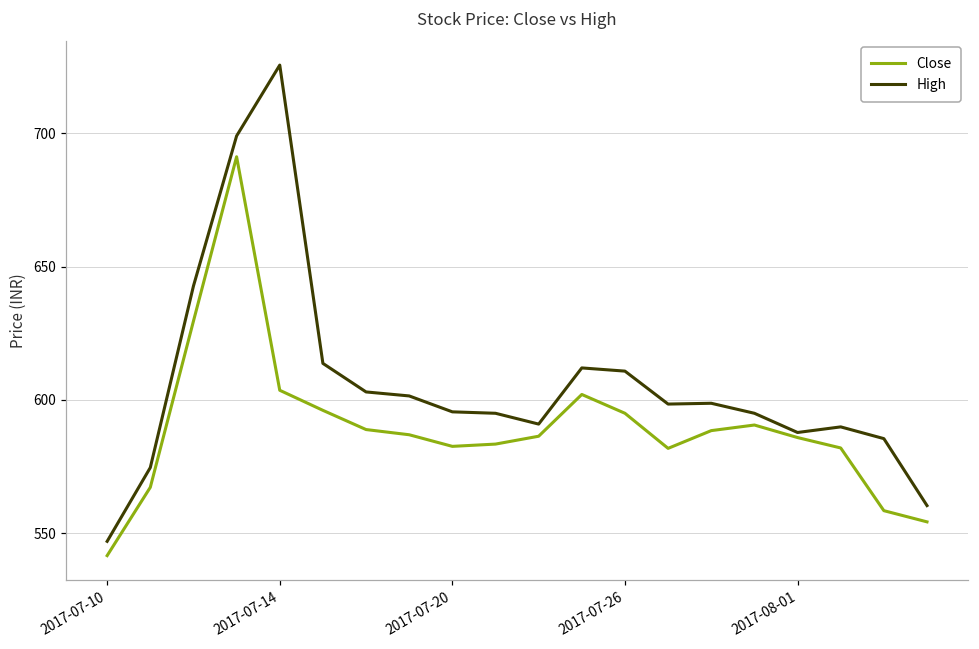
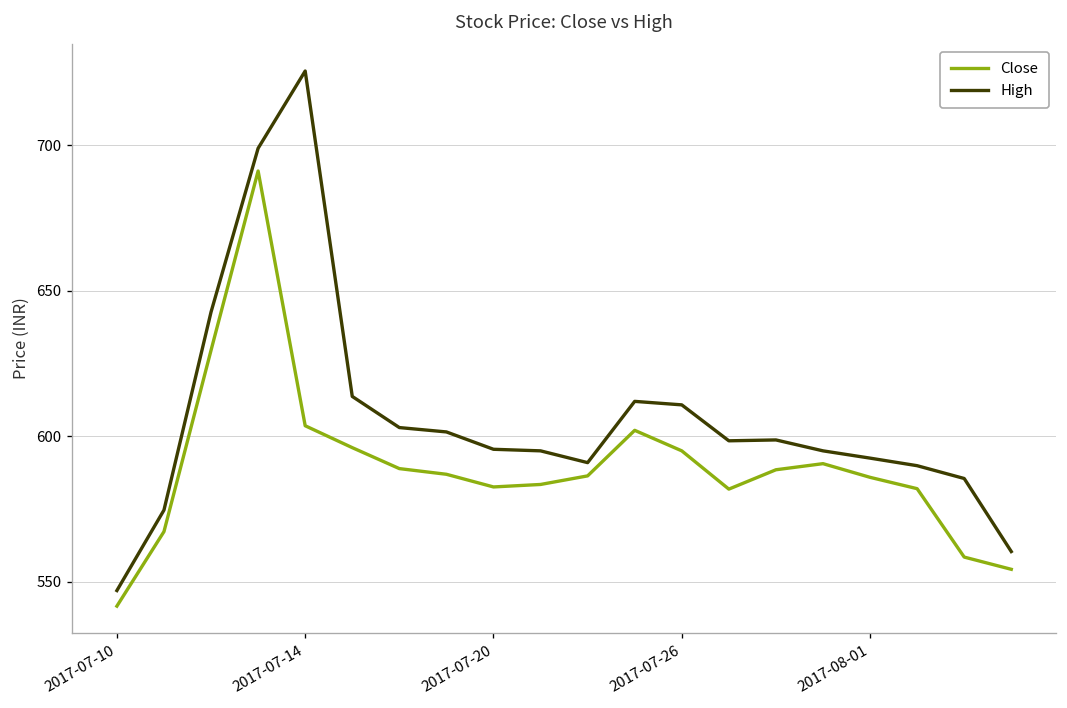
  {
    "Close": {
      "2017-07-10": 542,
      "2017-07-14": 604,
      "2017-07-20": 583,
      "2017-07-26": 595,
      "2017-08-01": 586
    },
    "High": {
      "2017-07-10": 547,
      "2017-07-14": 726,
      "2017-07-20": 596,
      "2017-07-26": 611,
-     "2017-08-01": 588
+     "2017-08-01": 593
    }
  }
